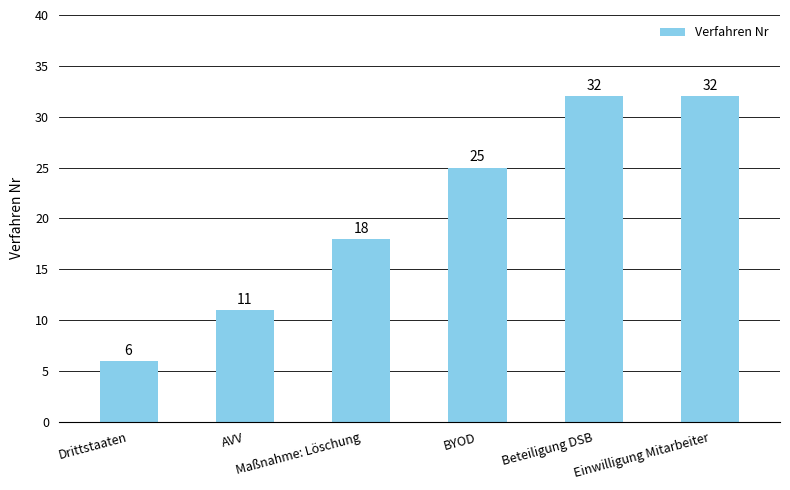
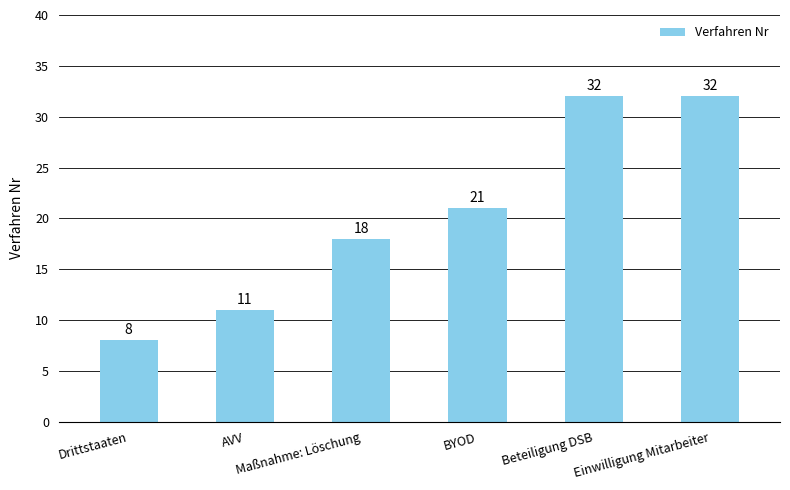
  {
-   "Drittstaaten": 6,
+   "Drittstaaten": 8,
    "AVV": 11,
    "Maßnahme: Löschung": 18,
-   "BYOD": 25,
+   "BYOD": 21,
    "Beteiligung DSB": 32,
    "Einwilligung Mitarbeiter": 32
  }
